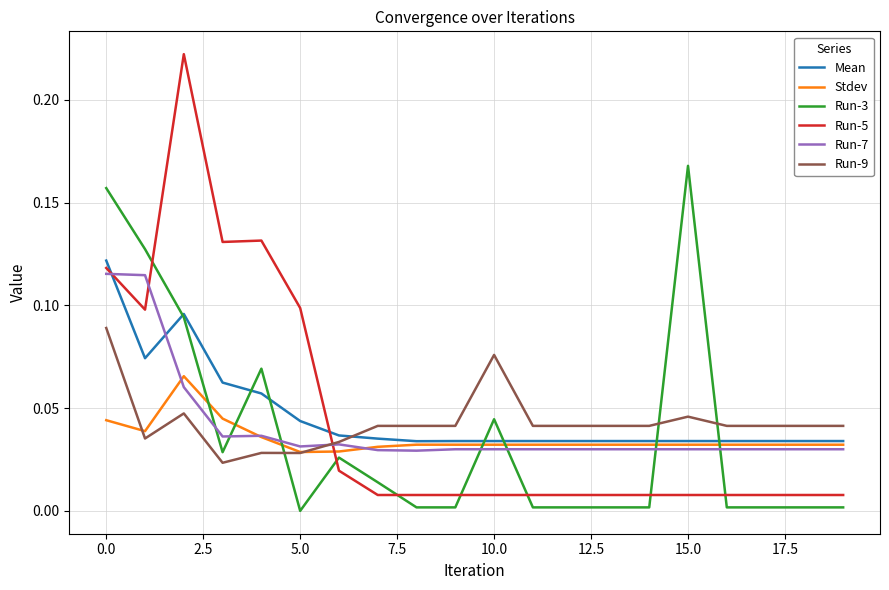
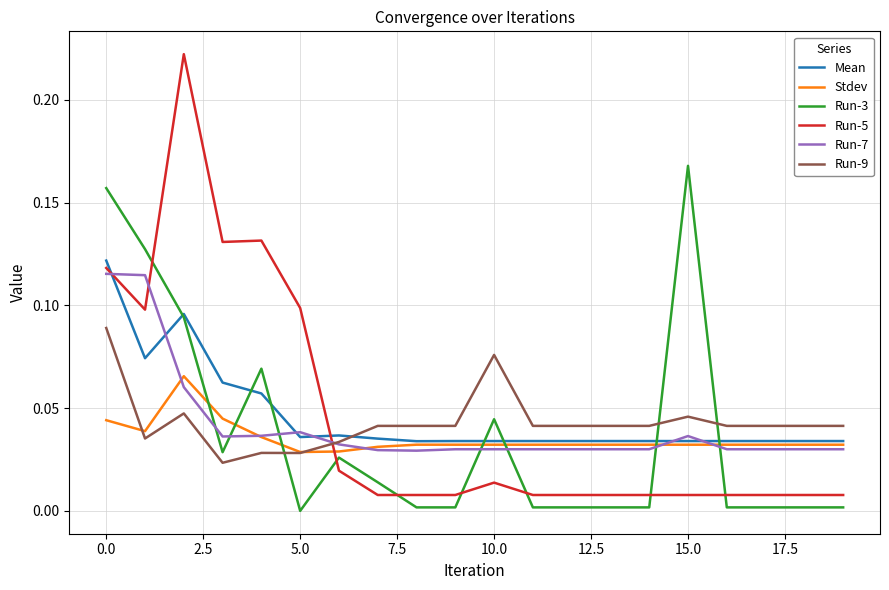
  {
    "Mean": {
      "0.0": 0.122,
-     "5.0": 0.044,
+     "5.0": 0.036,
      "10.0": 0.034,
      "15.0": 0.034
    },
    "Stdev": {
      "0.0": 0.044,
      "10.0": 0.032,
      "15.0": 0.032
    },
    "Run-3": {
      "0.0": 0.157,
      "5.0": 0.000,
      "10.0": 0.045,
      "15.0": 0.168
    },
    "Run-5": {
      "0.0": 0.118,
      "5.0": 0.099,
-     "10.0": 0.008,
+     "10.0": 0.014,
      "15.0": 0.008
    },
    "Run-7": {
      "0.0": 0.115,
-     "5.0": 0.031,
+     "5.0": 0.038,
      "10.0": 0.030,
-     "15.0": 0.030
+     "15.0": 0.036
    },
    "Run-9": {
      "0.0": 0.089,
      "10.0": 0.076,
      "15.0": 0.046
    }
  }
